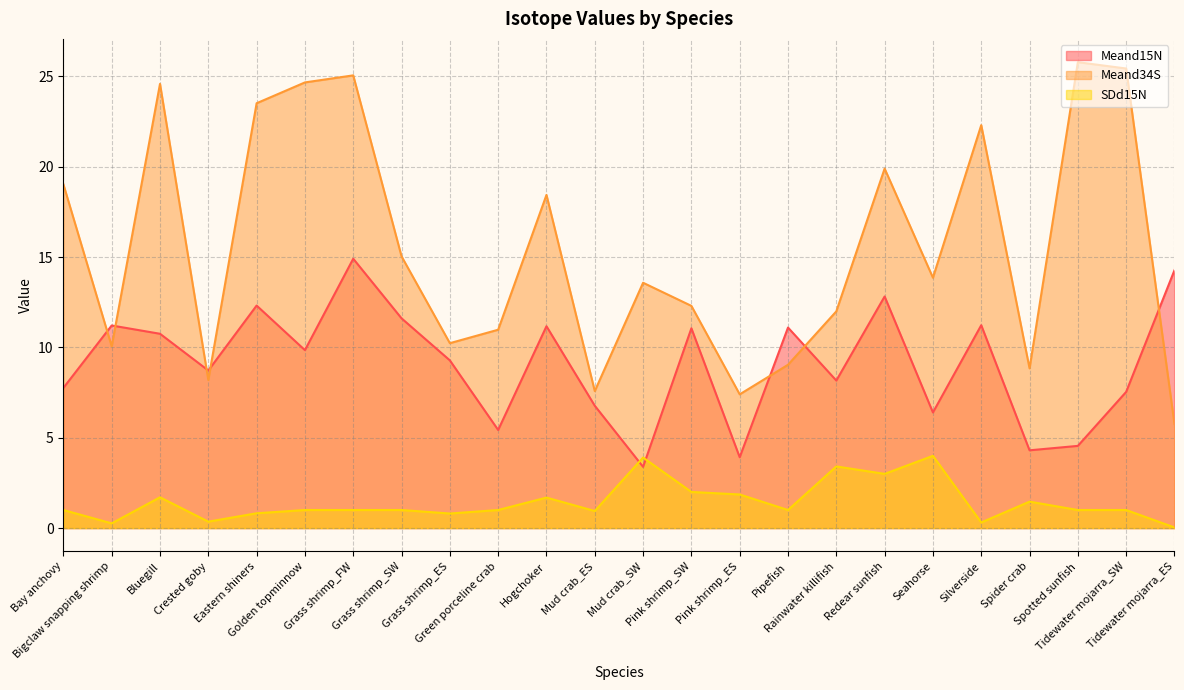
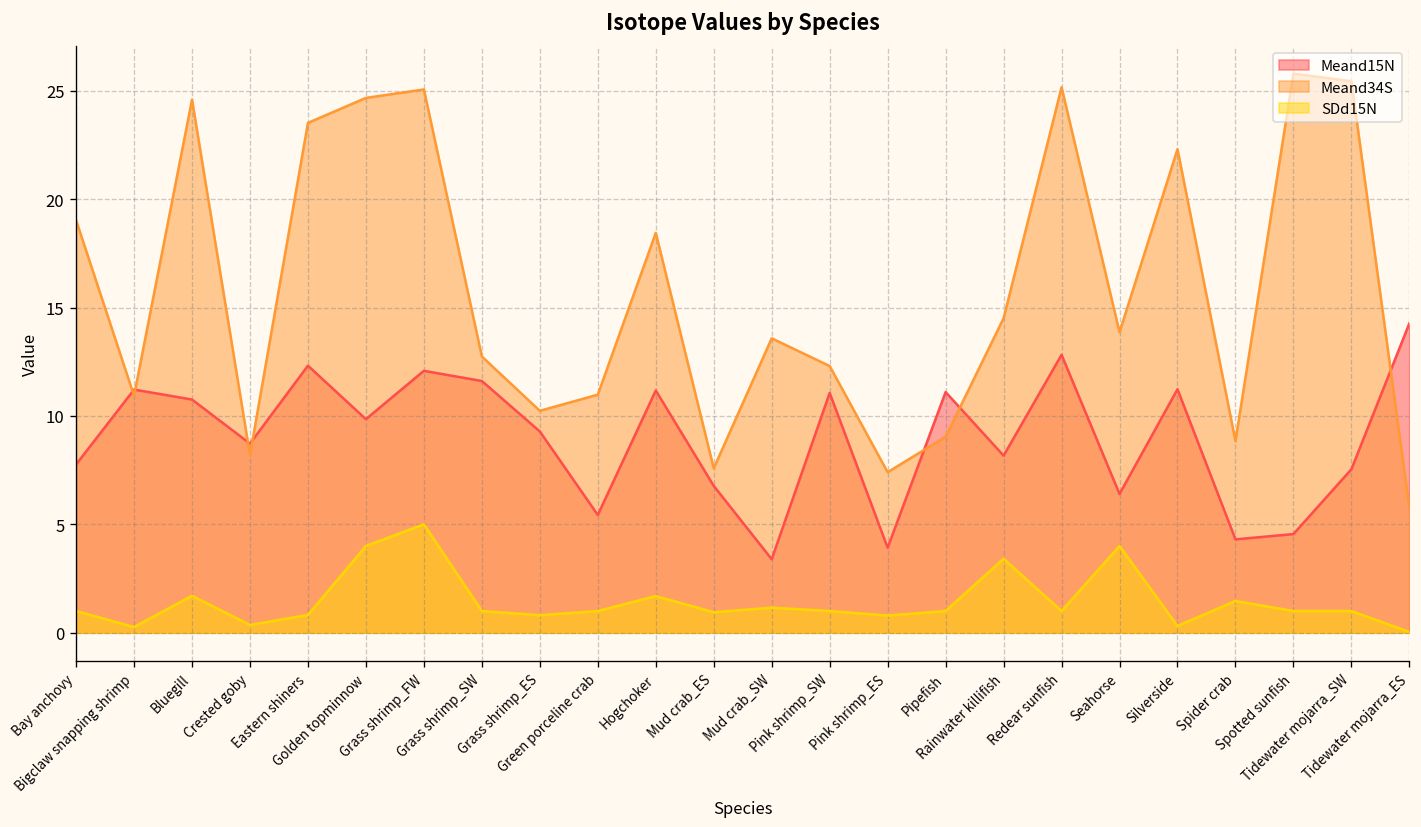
  {
    "Meand15N": {
      "Bay anchovy": 7.8,
      "Bigclaw snapping shrimp": 11.2,
      "Bluegill": 10.8,
      "Crested goby": 8.7,
      "Eastern shiners": 12.3,
      "Golden topminnow": 9.9,
-     "Grass shrimp_FW": 14.9,
+     "Grass shrimp_FW": 12.1,
      "Grass shrimp_SW": 11.6,
      "Grass shrimp_ES": 9.3,
      "Green porceline crab": 5.4,
      "Hogchoker": 11.2,
      "Mud crab_ES": 6.8,
      "Mud crab_SW": 3.4,
      "Pink shrimp_SW": 11.1,
      "Pink shrimp_ES": 3.9,
      "Pipefish": 11.1,
      "Rainwater killifish": 8.2,
      "Redear sunfish": 12.8,
      "Seahorse": 6.4,
      "Silverside": 11.2,
      "Spider crab": 4.3,
      "Spotted sunfish": 4.6,
      "Tidewater mojarra_SW": 7.5,
      "Tidewater mojarra_ES": 14.3
    },
    "Meand34S": {
      "Bay anchovy": 19.0,
-     "Bigclaw snapping shrimp": 10.1,
+     "Bigclaw snapping shrimp": 10.9,
      "Bluegill": 24.6,
      "Crested goby": 8.2,
      "Eastern shiners": 23.5,
      "Golden topminnow": 24.7,
      "Grass shrimp_FW": 25.1,
-     "Grass shrimp_SW": 15.0,
+     "Grass shrimp_SW": 12.7,
      "Grass shrimp_ES": 10.2,
      "Green porceline crab": 11.0,
      "Hogchoker": 18.4,
      "Mud crab_ES": 7.6,
      "Mud crab_SW": 13.6,
      "Pink shrimp_SW": 12.3,
      "Pink shrimp_ES": 7.4,
      "Pipefish": 9.0,
-     "Rainwater killifish": 12.0,
-     "Redear sunfish": 19.9,
+     "Rainwater killifish": 14.5,
+     "Redear sunfish": 25.2,
      "Seahorse": 13.9,
      "Silverside": 22.3,
      "Spider crab": 8.8,
      "Tidewater mojarra_ES": 5.8
    },
    "SDd15N": {
      "Bay anchovy": 1.0,
      "Bigclaw snapping shrimp": 0.3,
      "Bluegill": 1.7,
      "Crested goby": 0.4,
      "Eastern shiners": 0.8,
-     "Golden topminnow": 1,
-     "Grass shrimp_FW": 1,
+     "Golden topminnow": 4,
+     "Grass shrimp_FW": 5,
      "Grass shrimp_SW": 1.0,
      "Grass shrimp_ES": 0.8,
      "Green porceline crab": 1.0,
      "Hogchoker": 1.7,
      "Mud crab_ES": 0.9,
-     "Mud crab_SW": 3.9,
-     "Pink shrimp_SW": 2,
-     "Pink shrimp_ES": 1.9,
+     "Mud crab_SW": 1.2,
+     "Pink shrimp_SW": 1,
+     "Pink shrimp_ES": 0.8,
      "Pipefish": 1.0,
      "Rainwater killifish": 3.4,
-     "Redear sunfish": 3,
+     "Redear sunfish": 1,
      "Seahorse": 4.0,
      "Silverside": 0.3,
      "Spider crab": 1.5,
      "Spotted sunfish": 1.0,
      "Tidewater mojarra_SW": 1.0,
      "Tidewater mojarra_ES": 0.0
    }
  }
